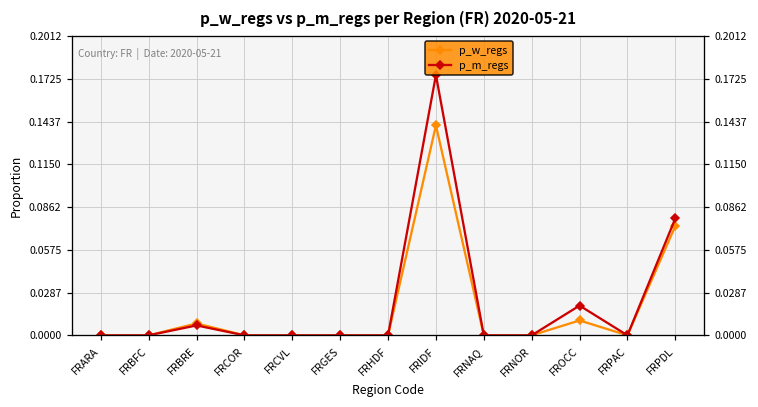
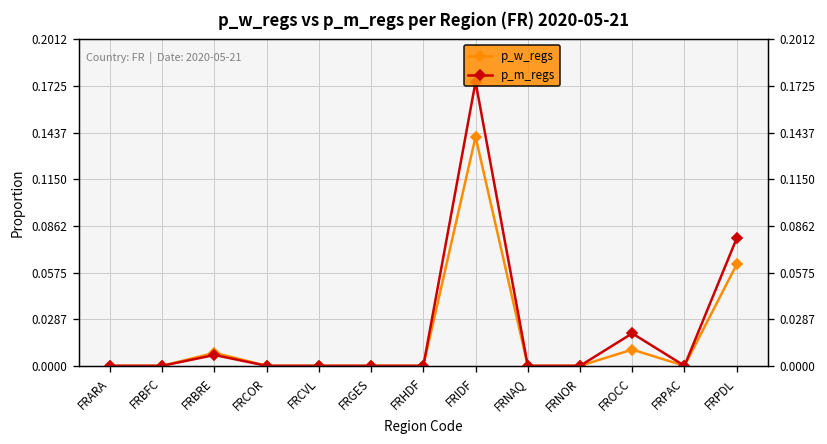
  {
    "p_w_regs": {
      "FRIDF": 0.141,
      "FROCC": 0.010,
-     "FRPDL": 0.074
+     "FRPDL": 0.063
    },
    "p_m_regs": {
      "FROCC": 0.020,
      "FRPDL": 0.079
    }
  }
